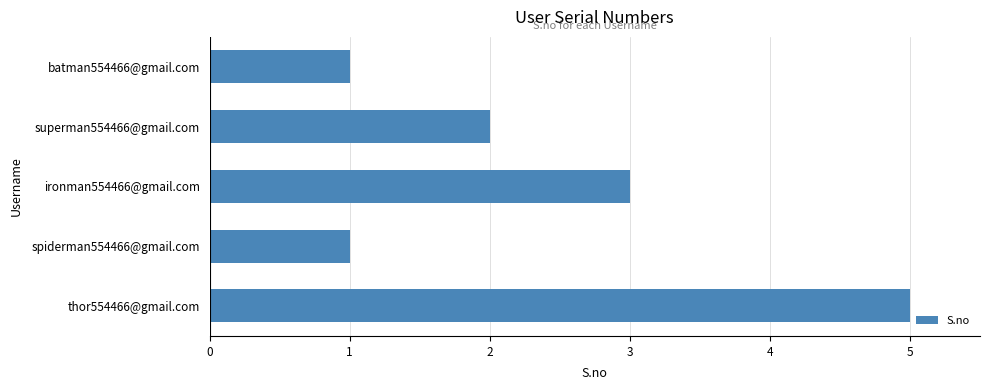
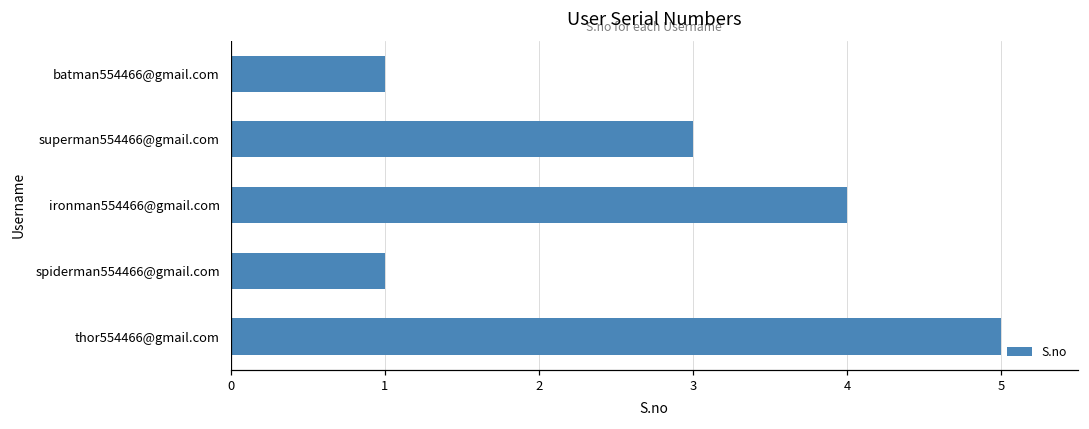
  {
    "batman554466@gmail.com": 1,
-   "superman554466@gmail.com": 2,
-   "ironman554466@gmail.com": 3,
+   "superman554466@gmail.com": 3,
+   "ironman554466@gmail.com": 4,
    "spiderman554466@gmail.com": 1,
    "thor554466@gmail.com": 5
  }
